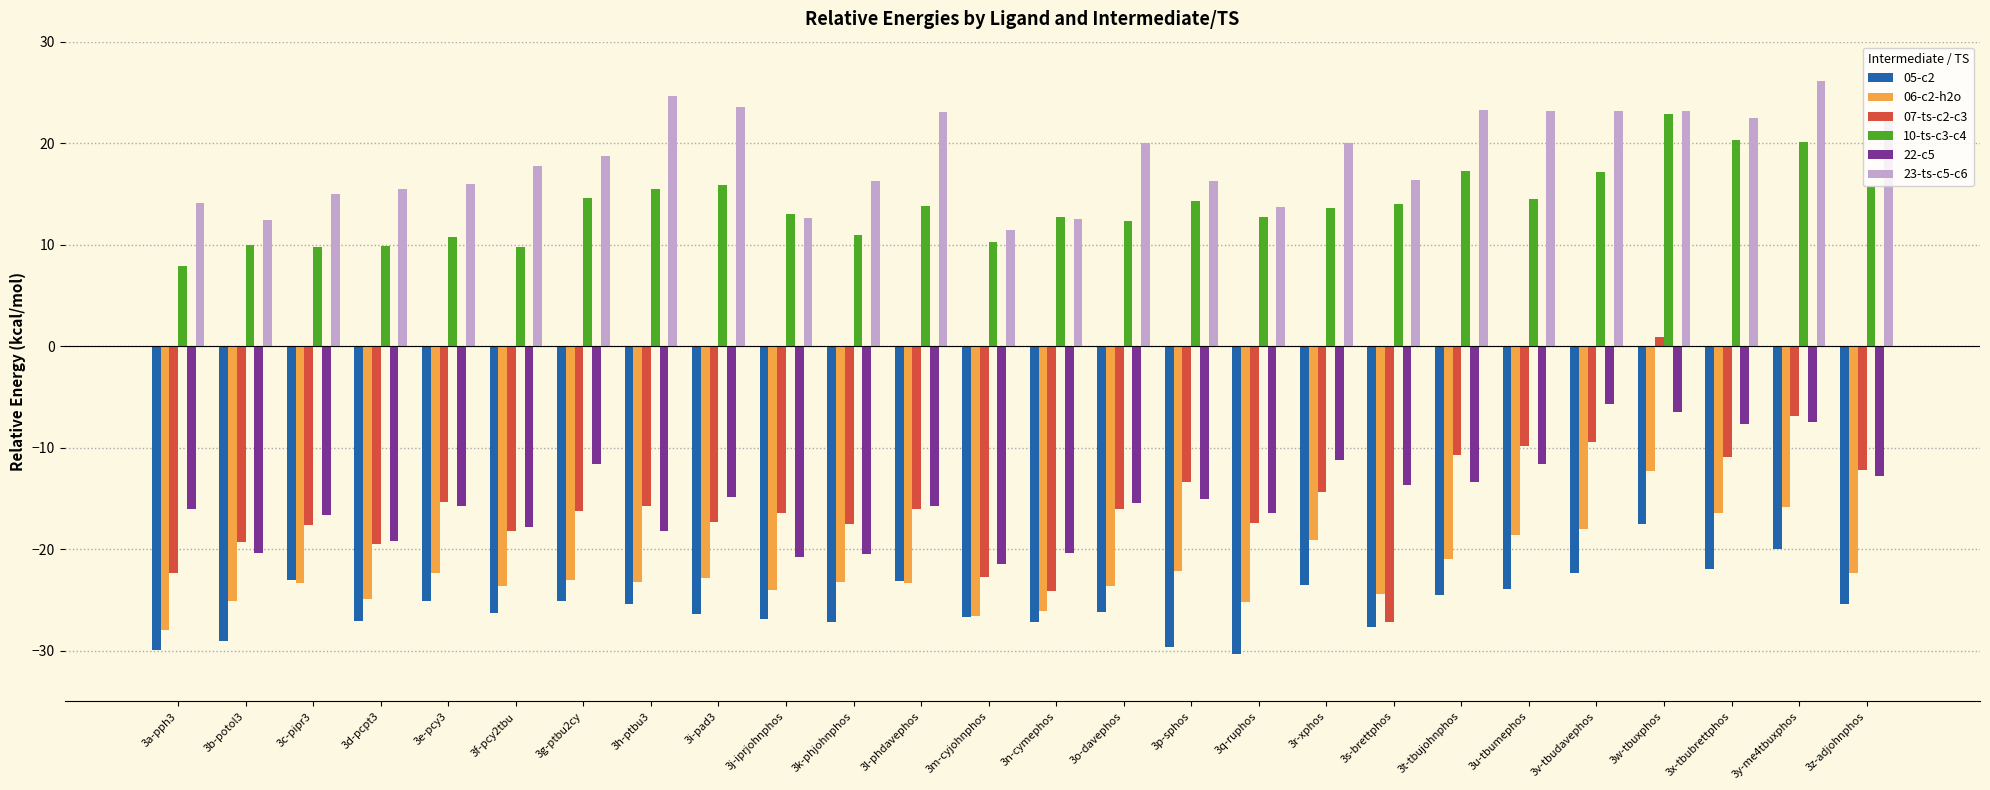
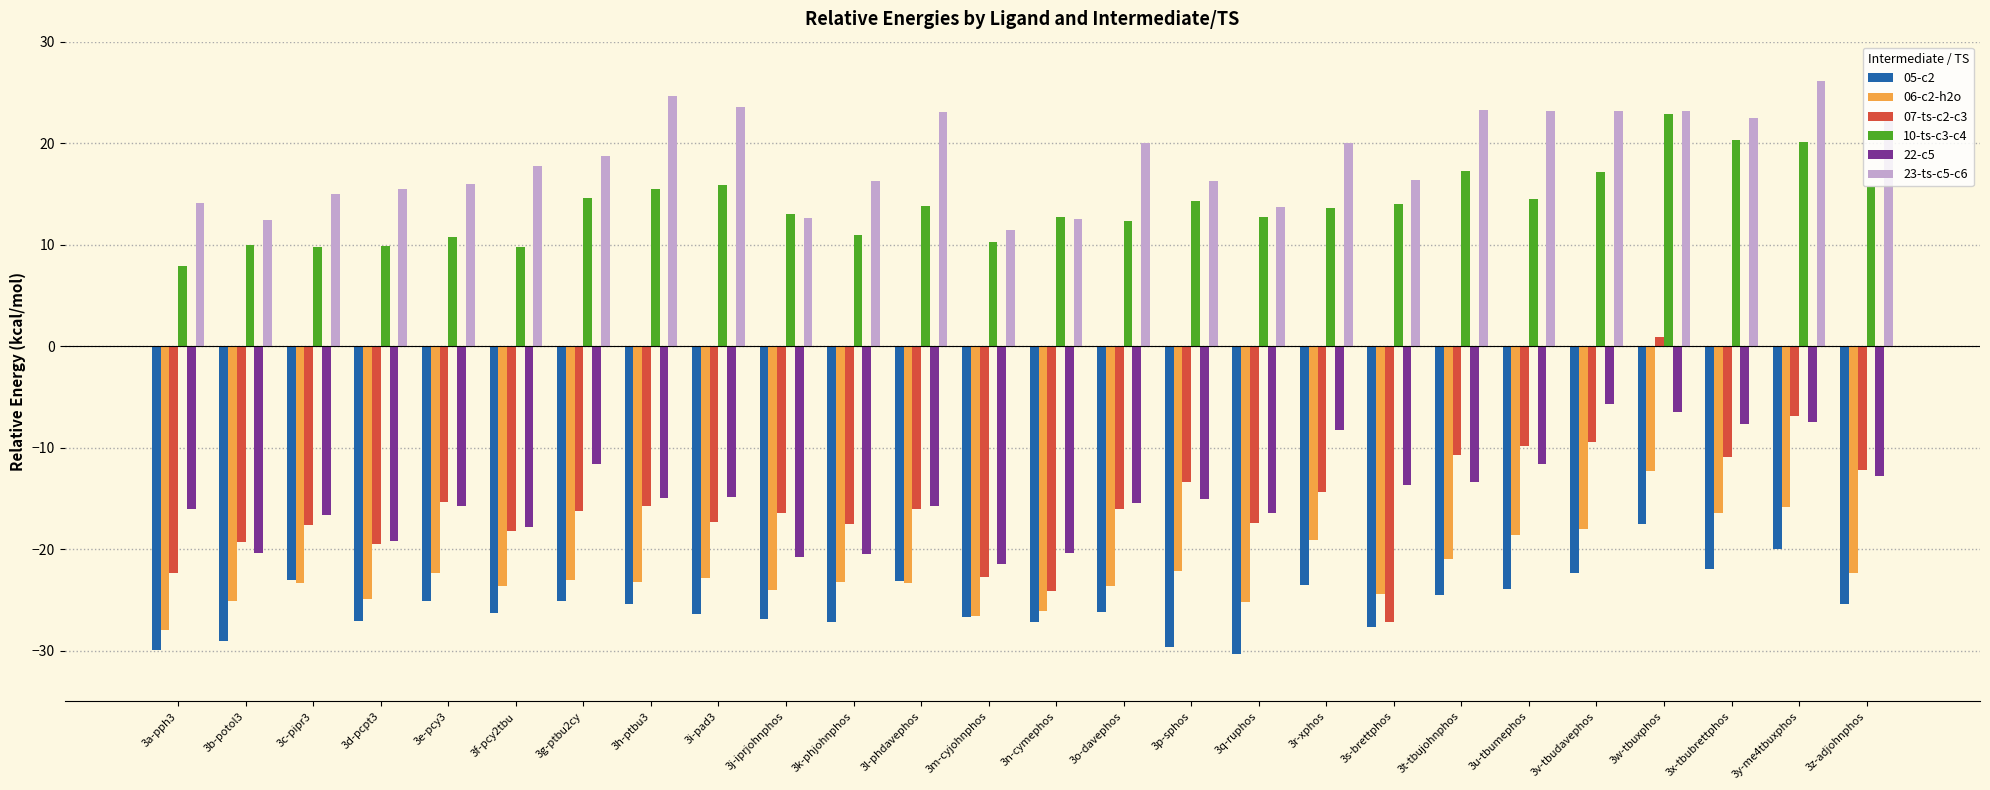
  {
    "05-c2": {
      "3a-pph3": -29.9,
      "3b-potol3": -29.1,
      "3c-pipr3": -23.1,
      "3d-pcpt3": -27.1,
      "3e-pcy3": -25.1,
      "3f-pcy2tbu": -26.3,
      "3g-ptbu2cy": -25.1,
      "3h-ptbu3": -25.4,
      "3i-pad3": -26.4,
      "3j-iprjohnphos": -26.9,
      "3k-phjohnphos": -27.2,
      "3l-phdavephos": -23.1,
      "3m-cyjohnphos": -26.7,
      "3n-cymephos": -27.2,
      "3o-davephos": -26.2,
      "3p-sphos": -29.7,
      "3q-ruphos": -30.3,
      "3r-xphos": -23.5,
      "3s-brettphos": -27.7,
      "3t-tbujohnphos": -24.5,
      "3u-tbumephos": -23.9,
      "3v-tbudavephos": -22.3,
      "3w-tbuxphos": -17.5,
      "3x-tbubrettphos": -22.0,
      "3y-me4tbuxphos": -20.0,
      "3z-adjohnphos": -25.4
    },
    "06-c2-h2o": {
      "3a-pph3": -28.0,
      "3b-potol3": -25.1,
      "3c-pipr3": -23.3,
      "3d-pcpt3": -25.0,
      "3e-pcy3": -22.4,
      "3f-pcy2tbu": -23.6,
      "3g-ptbu2cy": -23.1,
      "3h-ptbu3": -23.3,
      "3i-pad3": -22.8,
      "3j-iprjohnphos": -24.0,
      "3k-phjohnphos": -23.2,
      "3l-phdavephos": -23.3,
      "3m-cyjohnphos": -26.6,
      "3n-cymephos": -26.1,
      "3o-davephos": -23.6,
      "3p-sphos": -22.1,
      "3q-ruphos": -25.2,
      "3r-xphos": -19.1,
      "3s-brettphos": -24.4,
      "3t-tbujohnphos": -20.9,
      "3u-tbumephos": -18.6,
      "3v-tbudavephos": -18.0,
      "3w-tbuxphos": -12.3,
      "3x-tbubrettphos": -16.4,
      "3y-me4tbuxphos": -15.9,
      "3z-adjohnphos": -22.3
    },
    "07-ts-c2-c3": {
      "3a-pph3": -22.4,
      "3b-potol3": -19.3,
      "3c-pipr3": -17.7,
      "3d-pcpt3": -19.5,
      "3e-pcy3": -15.3,
      "3f-pcy2tbu": -18.2,
      "3g-ptbu2cy": -16.3,
      "3h-ptbu3": -15.7,
      "3i-pad3": -17.4,
      "3j-iprjohnphos": -16.5,
      "3k-phjohnphos": -17.5,
      "3l-phdavephos": -16.0,
      "3m-cyjohnphos": -22.7,
      "3n-cymephos": -24.1,
      "3o-davephos": -16.1,
      "3p-sphos": -13.4,
      "3q-ruphos": -17.4,
      "3r-xphos": -14.3,
      "3s-brettphos": -27.2,
      "3t-tbujohnphos": -10.8,
      "3u-tbumephos": -9.9,
      "3v-tbudavephos": -9.4,
      "3w-tbuxphos": 0.9,
      "3x-tbubrettphos": -10.9,
      "3y-me4tbuxphos": -6.9,
      "3z-adjohnphos": -12.2
    },
    "10-ts-c3-c4": {
      "3a-pph3": 7.9,
      "3b-potol3": 10.0,
      "3c-pipr3": 9.8,
      "3d-pcpt3": 9.8,
      "3e-pcy3": 10.8,
      "3f-pcy2tbu": 9.8,
      "3g-ptbu2cy": 14.6,
      "3h-ptbu3": 15.5,
      "3i-pad3": 15.8,
      "3j-iprjohnphos": 13.0,
      "3k-phjohnphos": 11.0,
      "3l-phdavephos": 13.8,
      "3m-cyjohnphos": 10.3,
      "3n-cymephos": 12.7,
      "3o-davephos": 12.3,
      "3p-sphos": 14.3,
      "3q-ruphos": 12.7,
      "3r-xphos": 13.6,
      "3s-brettphos": 14.0,
      "3t-tbujohnphos": 17.3,
      "3u-tbumephos": 14.5,
      "3v-tbudavephos": 17.1,
      "3w-tbuxphos": 22.9,
      "3x-tbubrettphos": 20.4,
      "3y-me4tbuxphos": 20.1,
      "3z-adjohnphos": 15.7
    },
    "22-c5": {
      "3a-pph3": -16.1,
      "3b-potol3": -20.3,
      "3c-pipr3": -16.6,
      "3d-pcpt3": -19.2,
      "3e-pcy3": -15.8,
      "3f-pcy2tbu": -17.8,
      "3g-ptbu2cy": -11.6,
-     "3h-ptbu3": -18.3,
+     "3h-ptbu3": -15.0,
      "3i-pad3": -14.8,
      "3j-iprjohnphos": -20.8,
      "3k-phjohnphos": -20.5,
      "3l-phdavephos": -15.8,
      "3m-cyjohnphos": -21.5,
      "3n-cymephos": -20.4,
      "3o-davephos": -15.5,
      "3p-sphos": -15.1,
      "3q-ruphos": -16.5,
-     "3r-xphos": -11.2,
+     "3r-xphos": -8.3,
      "3s-brettphos": -13.7,
      "3t-tbujohnphos": -13.4,
      "3u-tbumephos": -11.6,
      "3v-tbudavephos": -5.7,
      "3w-tbuxphos": -6.5,
      "3x-tbubrettphos": -7.7,
      "3y-me4tbuxphos": -7.5,
      "3z-adjohnphos": -12.8
    },
    "23-ts-c5-c6": {
      "3a-pph3": 14.1,
      "3b-potol3": 12.5,
      "3c-pipr3": 15.0,
      "3d-pcpt3": 15.5,
      "3e-pcy3": 16.0,
      "3f-pcy2tbu": 17.8,
      "3g-ptbu2cy": 18.7,
      "3h-ptbu3": 24.7,
      "3i-pad3": 23.5,
      "3j-iprjohnphos": 12.6,
      "3k-phjohnphos": 16.3,
      "3l-phdavephos": 23.1,
      "3m-cyjohnphos": 11.5,
      "3n-cymephos": 12.6,
      "3o-davephos": 20.0,
      "3p-sphos": 16.2,
      "3q-ruphos": 13.7,
      "3r-xphos": 20.0,
      "3s-brettphos": 16.3,
      "3t-tbujohnphos": 23.3,
      "3u-tbumephos": 23.2,
      "3v-tbudavephos": 23.1,
      "3w-tbuxphos": 23.2,
      "3x-tbubrettphos": 22.5,
      "3y-me4tbuxphos": 26.1
    }
  }
